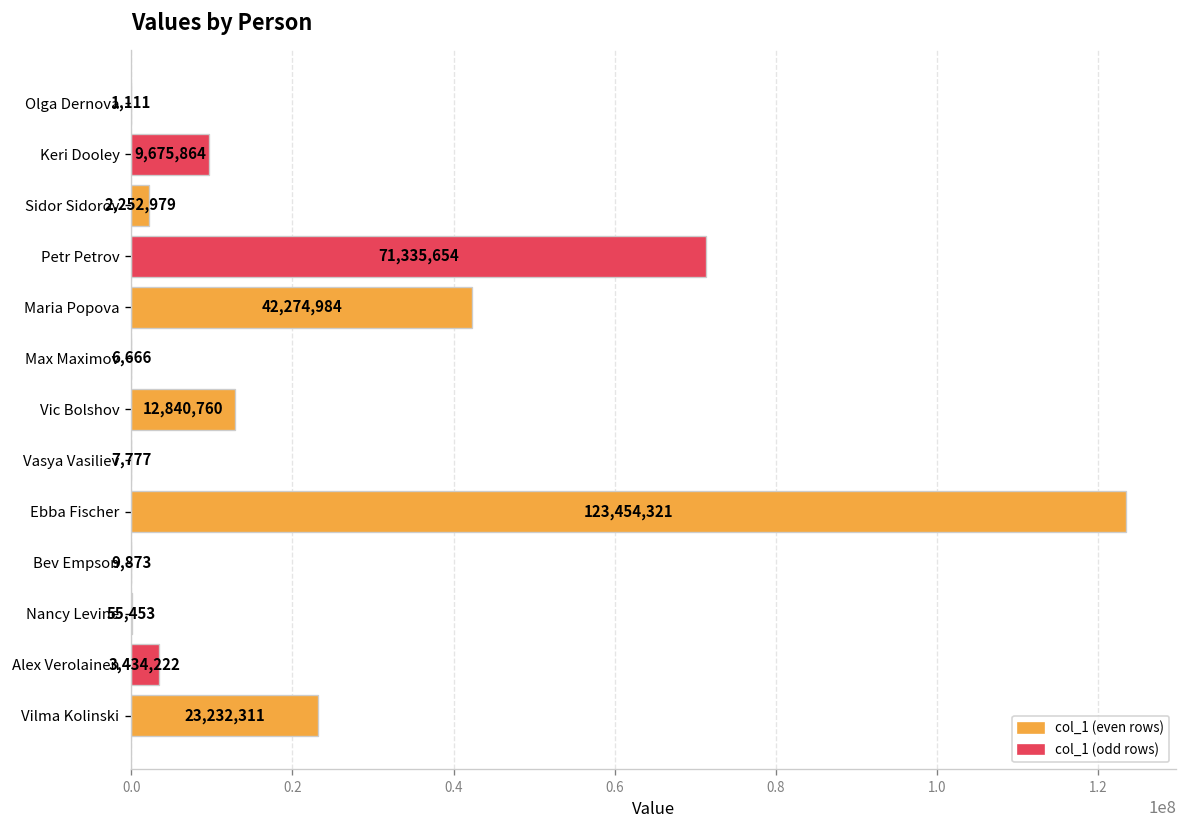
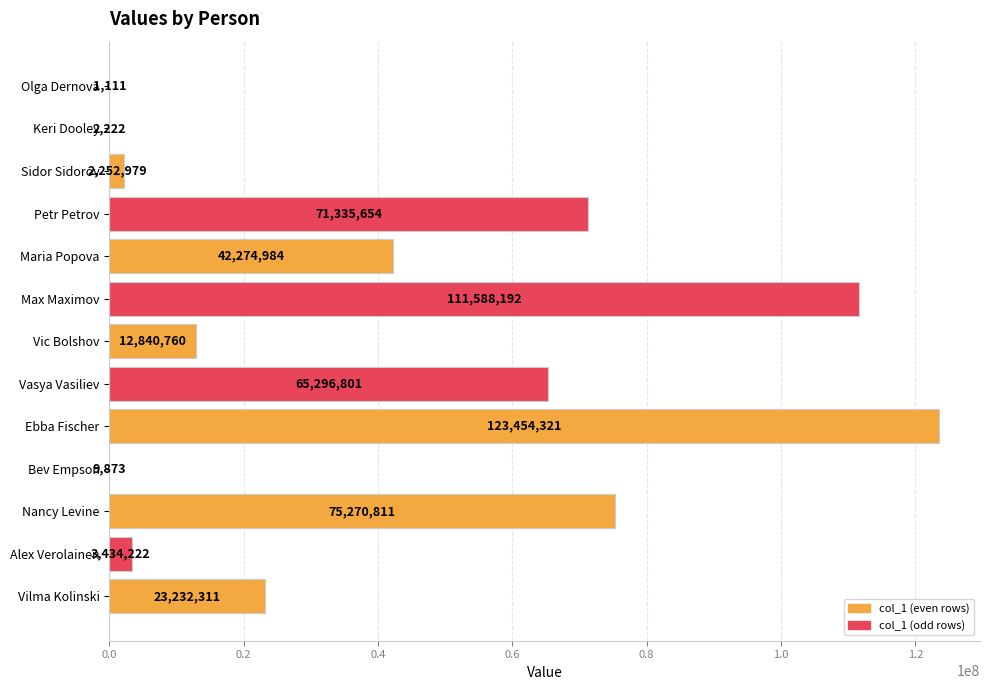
  {
    "Olga Dernova": "1,111",
-   "Keri Dooley": "9,675,864",
+   "Keri Dooley": "2,222",
    "Sidor Sidorov": "2,252,979",
    "Petr Petrov": "71,335,654",
    "Maria Popova": "42,274,984",
-   "Max Maximov": "6,666",
+   "Max Maximov": "111,588,192",
    "Vic Bolshov": "12,840,760",
-   "Vasya Vasiliev": "7,777",
+   "Vasya Vasiliev": "65,296,801",
    "Ebba Fischer": "123,454,321",
    "Bev Empson": "9,873",
-   "Nancy Levine": "55,453",
+   "Nancy Levine": "75,270,811",
    "Alex Verolainen": "3,434,222",
    "Vilma Kolinski": "23,232,311"
  }
